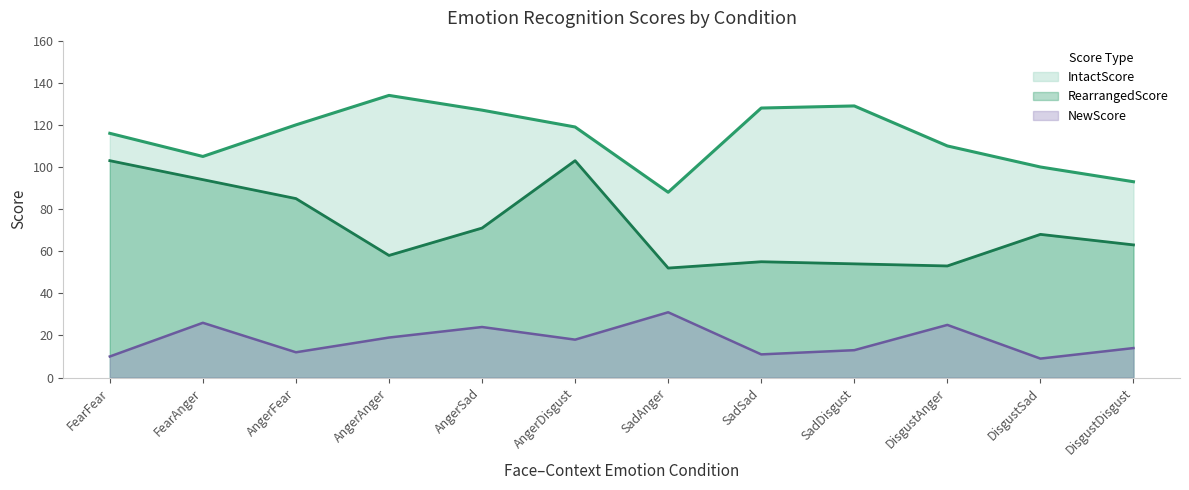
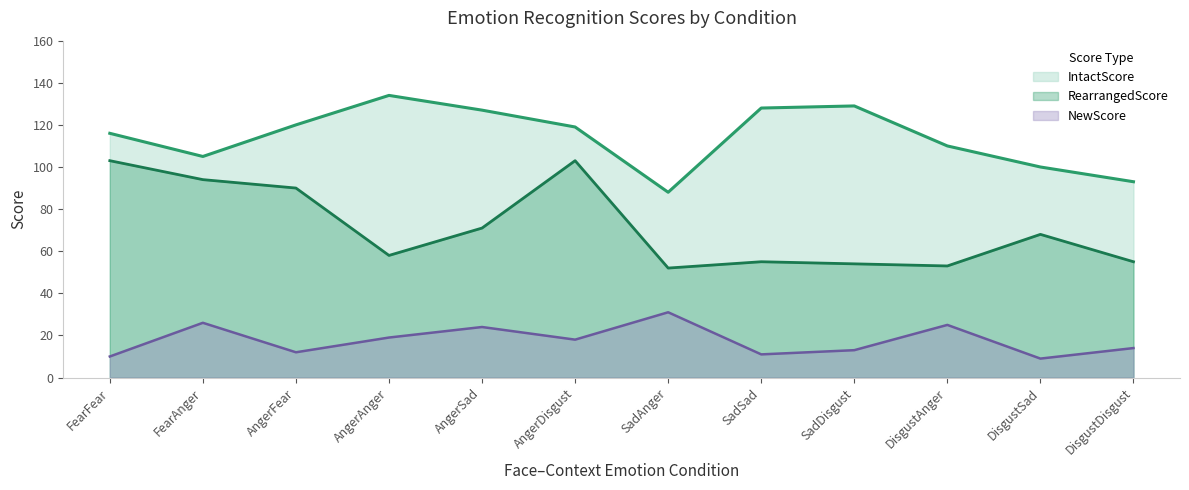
  {
    "RearrangedScore": {
      "FearFear": 103,
      "FearAnger": 94,
-     "AngerFear": 85,
+     "AngerFear": 90,
      "AngerAnger": 58,
      "AngerSad": 71,
      "AngerDisgust": 103,
      "SadAnger": 52,
      "SadSad": 55,
      "SadDisgust": 54,
      "DisgustAnger": 53,
      "DisgustSad": 68,
-     "DisgustDisgust": 63
+     "DisgustDisgust": 55
    }
  }
